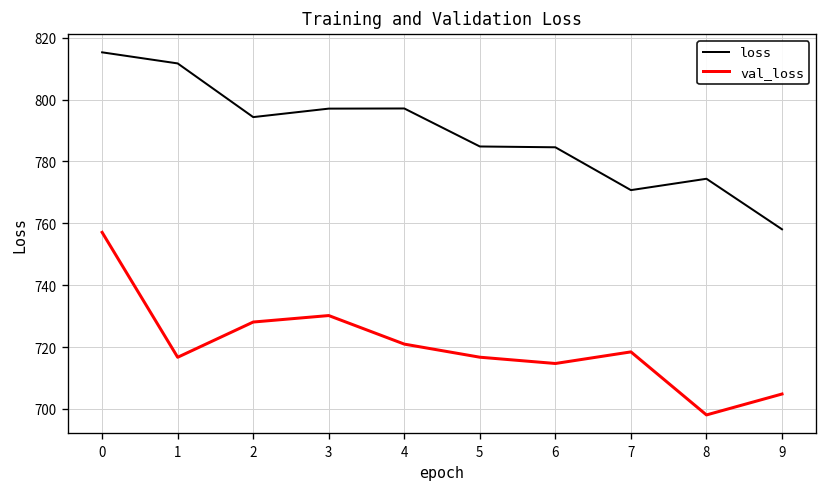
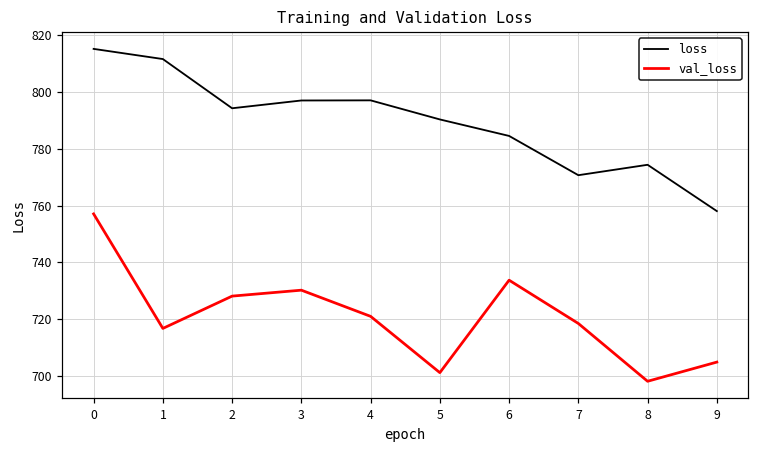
  {
    "loss": {
      "0": 815,
      "1": 812,
      "2": 794,
      "3": 797,
      "4": 797,
-     "5": 785,
+     "5": 790,
      "6": 785,
      "7": 771,
      "8": 774,
      "9": 758
    },
    "val_loss": {
      "0": 757,
      "1": 717,
      "2": 728,
      "3": 730,
      "4": 721,
-     "5": 717,
-     "6": 715,
+     "5": 701,
+     "6": 734,
      "7": 718,
      "8": 698,
      "9": 705
    }
  }
